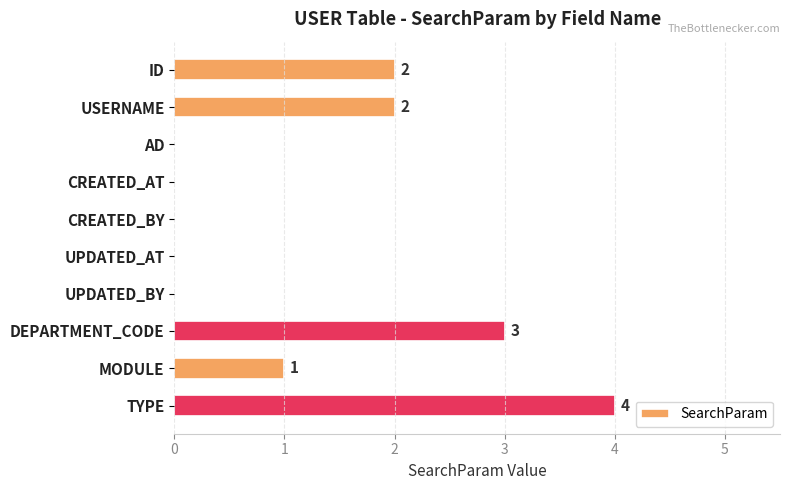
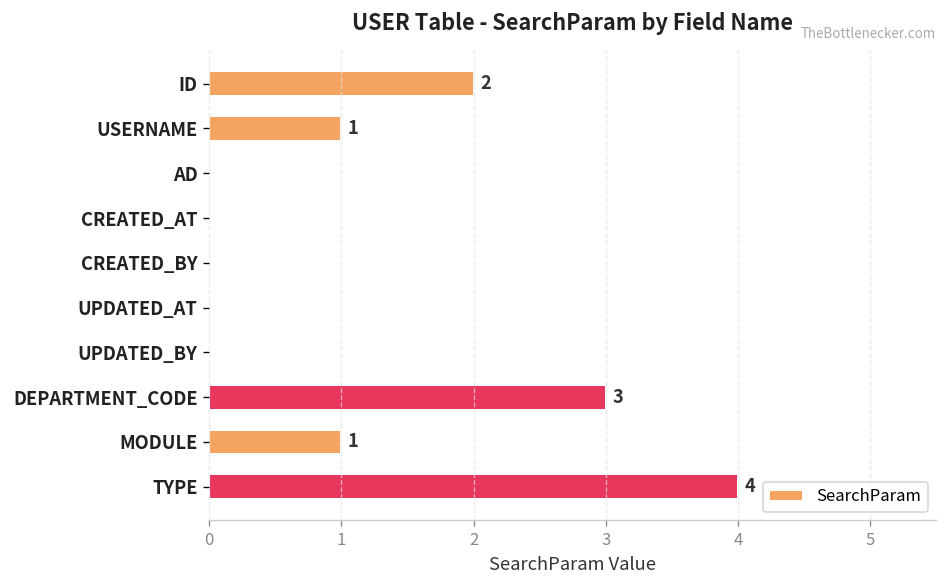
  {
    "ID": 2,
-   "USERNAME": 2,
+   "USERNAME": 1,
    "DEPARTMENT_CODE": 3,
    "MODULE": 1,
    "TYPE": 4
  }
